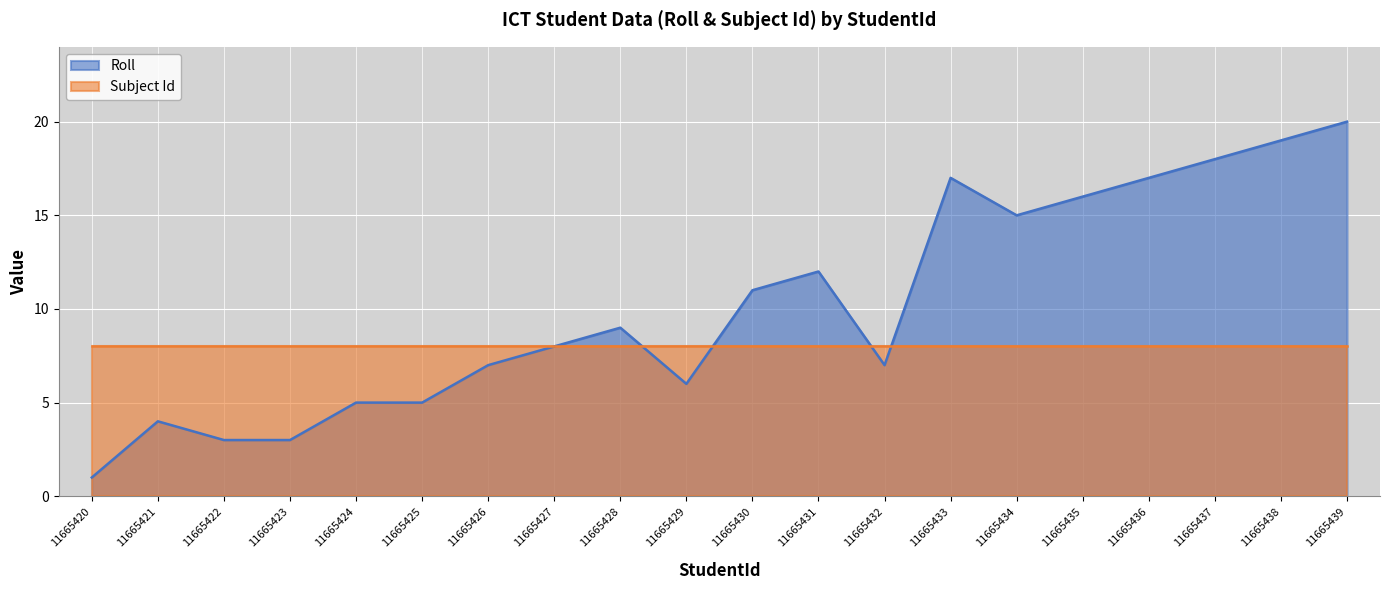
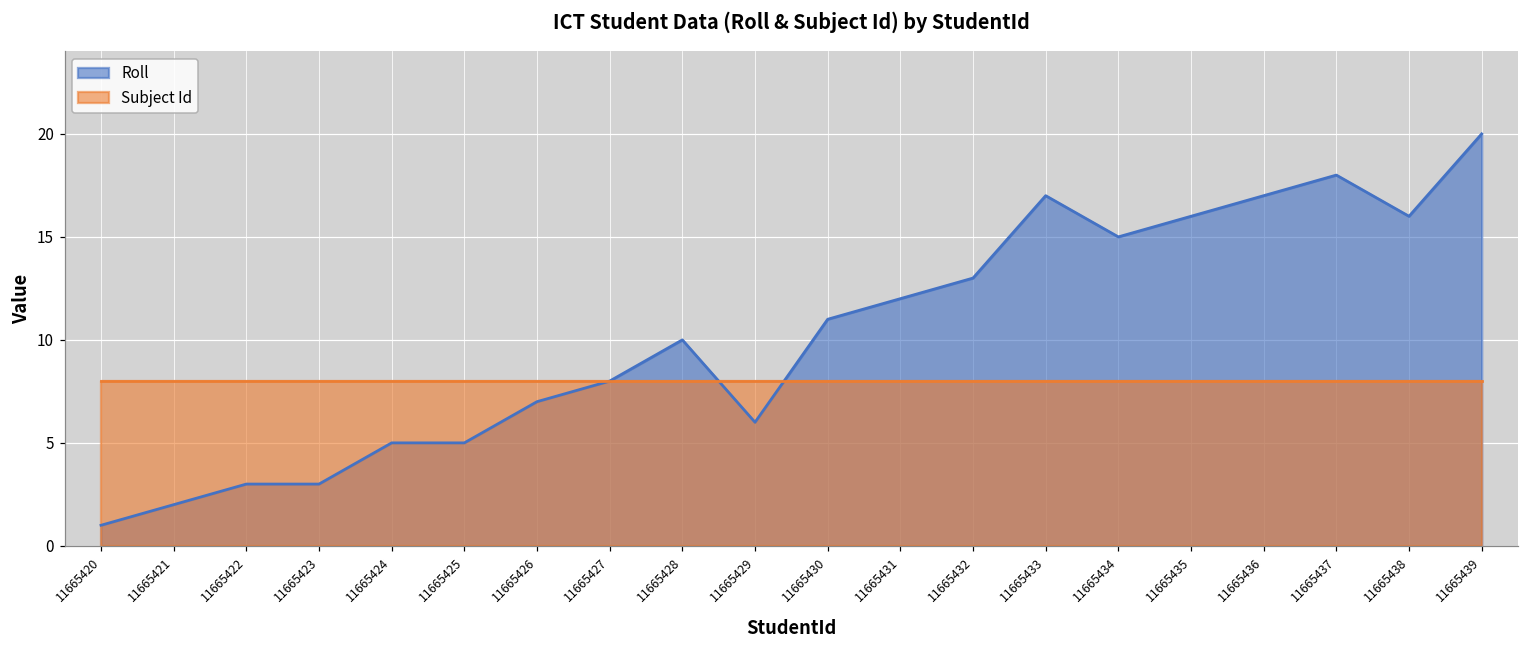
  {
    "Roll": {
      "11665420": 1,
-     "11665421": 4,
+     "11665421": 2,
      "11665422": 3,
      "11665423": 3,
      "11665424": 5,
      "11665425": 5,
      "11665426": 7,
-     "11665428": 9,
+     "11665428": 10,
      "11665429": 6,
      "11665430": 11,
      "11665431": 12,
-     "11665432": 7,
+     "11665432": 13,
      "11665433": 17,
      "11665434": 15,
      "11665435": 16,
      "11665436": 17,
      "11665437": 18,
-     "11665438": 19,
+     "11665438": 16,
      "11665439": 20
    },
    "Subject Id": {
      "11665420": 8,
      "11665421": 8,
      "11665422": 8,
      "11665423": 8,
      "11665424": 8,
      "11665425": 8,
      "11665426": 8,
      "11665428": 8,
      "11665429": 8,
      "11665430": 8,
      "11665431": 8,
      "11665432": 8,
      "11665433": 8,
      "11665434": 8,
      "11665435": 8,
      "11665436": 8,
      "11665437": 8,
      "11665438": 8,
      "11665439": 8
    }
  }
